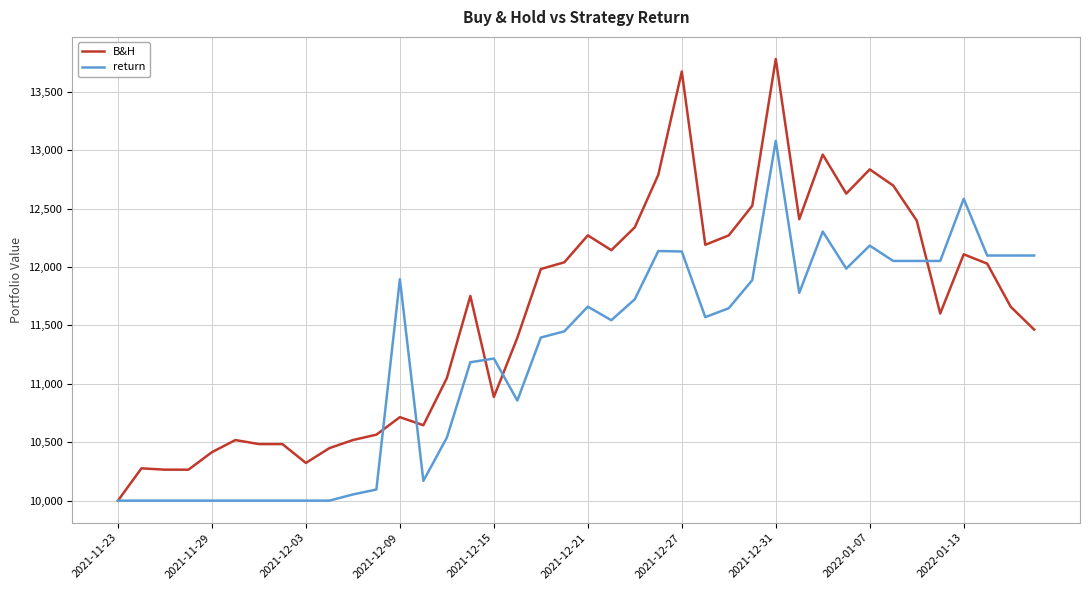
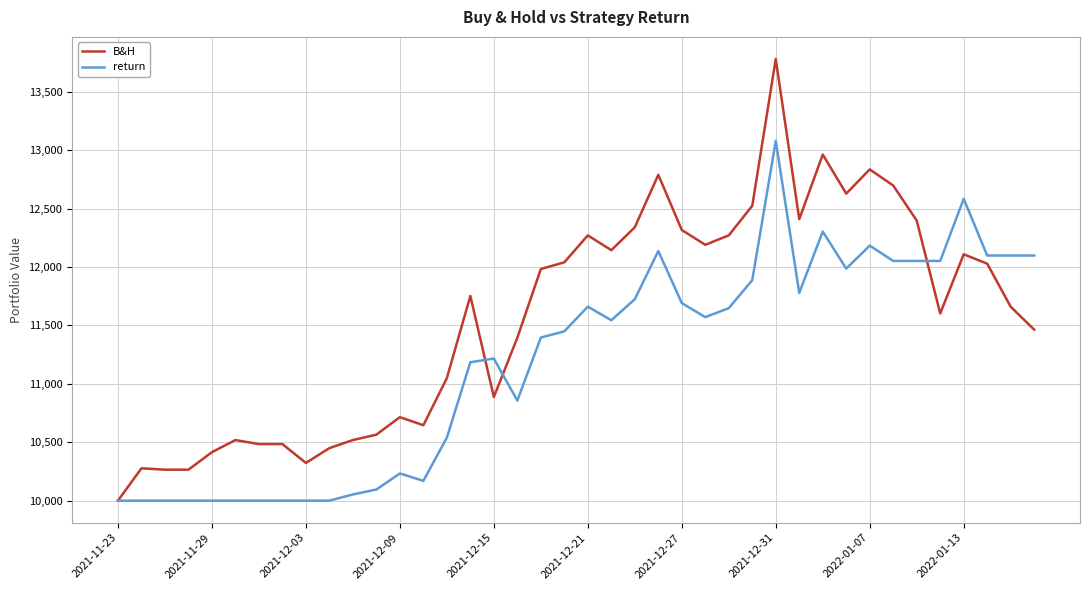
  {
    "B&H": {
      "2021-11-29": "10,420",
      "2021-12-03": "10,320",
      "2021-12-09": "10,710",
      "2021-12-15": "10,890",
      "2021-12-21": "12,270",
-     "2021-12-27": "13,670",
+     "2021-12-27": "12,320",
      "2021-12-31": "13,780",
      "2022-01-07": "12,840",
      "2022-01-13": "12,110"
    },
    "return": {
      "2021-11-29": "10,000",
      "2021-12-03": "10,000",
-     "2021-12-09": "11,900",
+     "2021-12-09": "10,230",
      "2021-12-15": "11,220",
      "2021-12-21": "11,660",
-     "2021-12-27": "12,130",
+     "2021-12-27": "11,690",
      "2021-12-31": "13,080",
      "2022-01-07": "12,180",
      "2022-01-13": "12,580"
    }
  }
